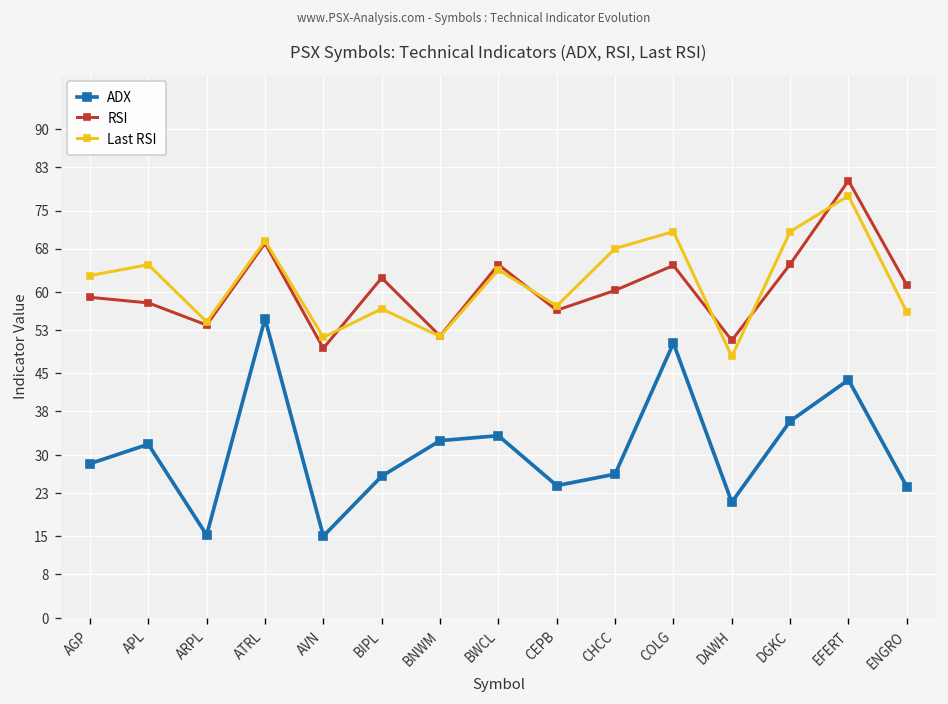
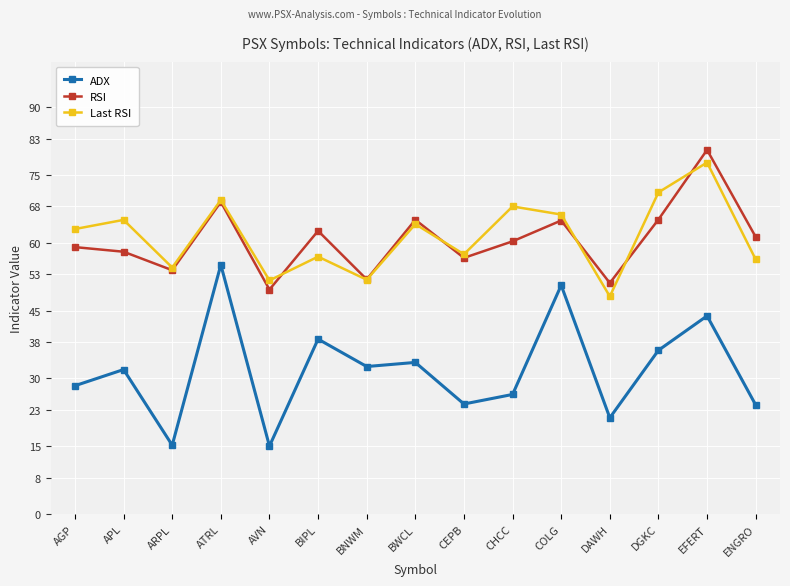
  {
    "ADX": {
      "AGP": 28,
      "APL": 32,
      "ARPL": 15,
      "ATRL": 55,
      "AVN": 15,
-     "BIPL": 26,
+     "BIPL": 39,
      "BNWM": 33,
      "BWCL": 34,
      "CEPB": 24,
      "CHCC": 26,
      "COLG": 51,
      "DAWH": 21,
      "DGKC": 36,
      "EFERT": 44,
      "ENGRO": 24
    },
    "RSI": {
      "AGP": 59,
      "APL": 58,
      "ARPL": 54,
      "AVN": 50,
      "BIPL": 63,
      "BWCL": 65,
      "CEPB": 57,
      "CHCC": 60,
      "COLG": 65,
      "DAWH": 51,
      "DGKC": 65,
      "EFERT": 81,
      "ENGRO": 61
    },
    "Last RSI": {
      "AGP": 63,
      "APL": 65,
      "ARPL": 55,
      "AVN": 52,
      "BIPL": 57,
      "BWCL": 64,
      "CEPB": 57,
      "CHCC": 68,
-     "COLG": 71,
+     "COLG": 66,
      "DAWH": 48,
      "DGKC": 71,
      "EFERT": 78,
      "ENGRO": 56
    }
  }
